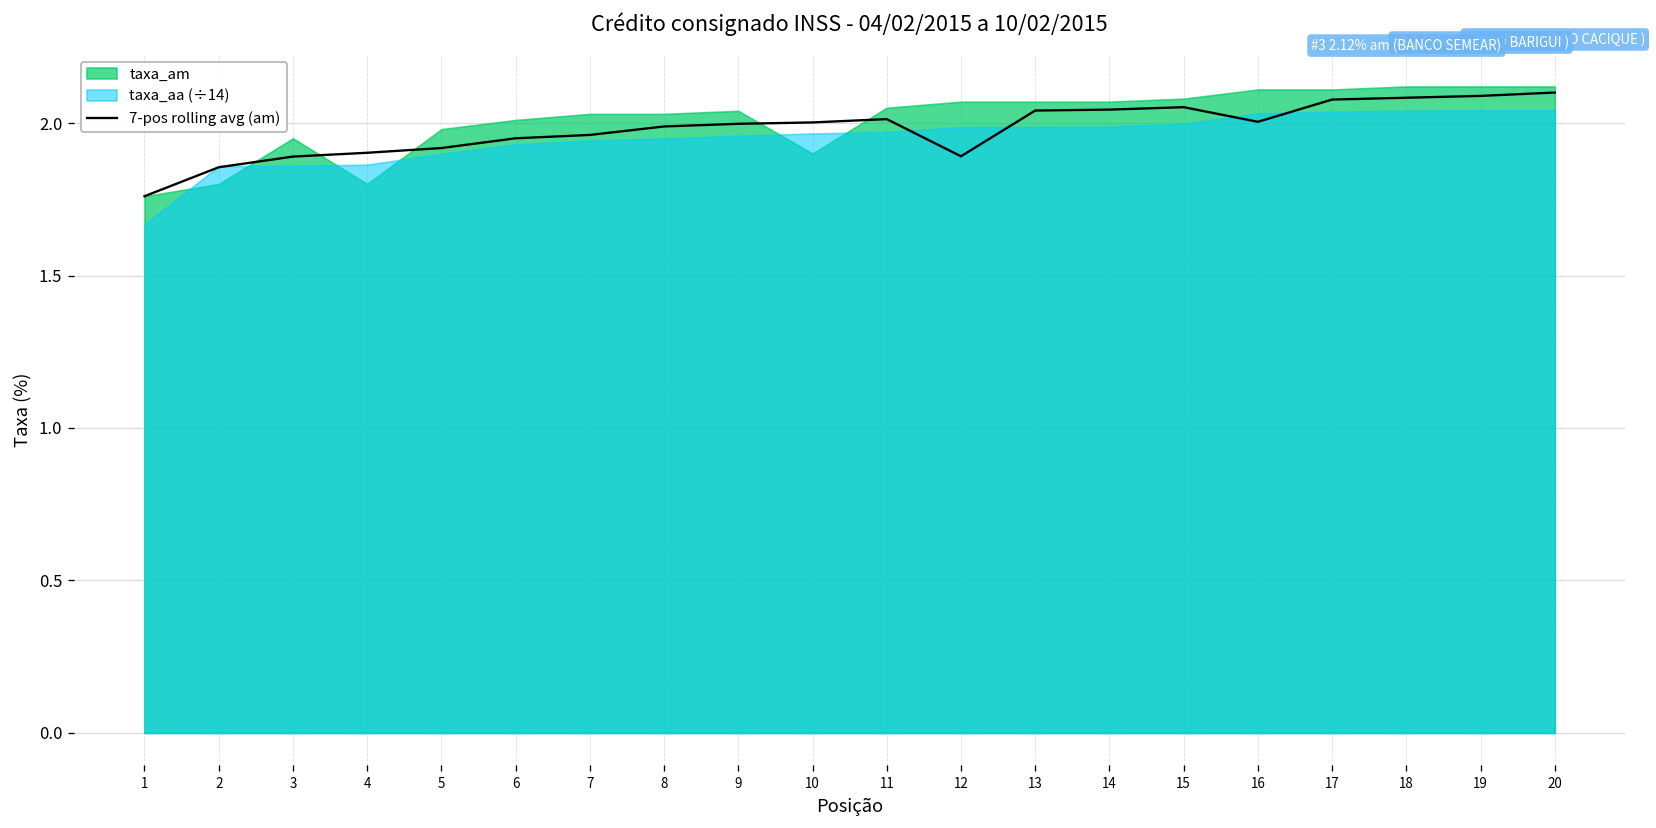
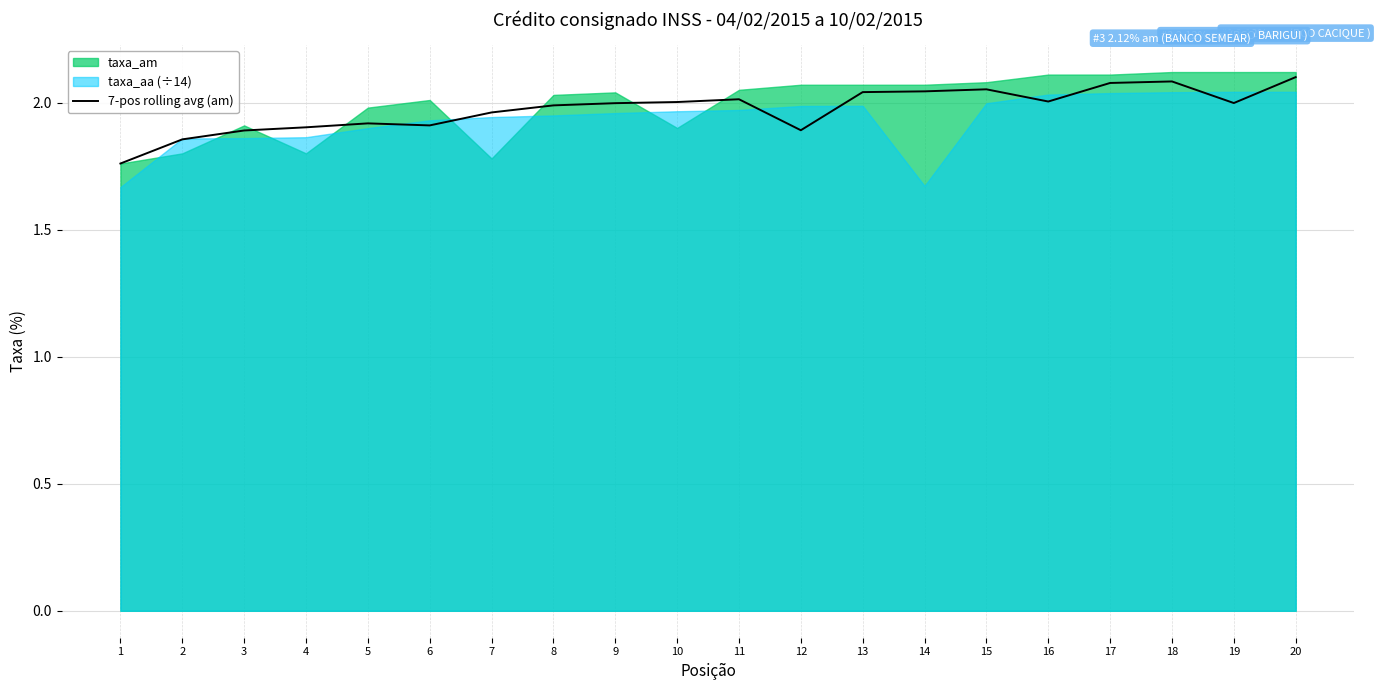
  {
    "taxa_am": {
      "2": 1.80,
-     "3": 1.95,
+     "3": 1.91,
      "4": 1.80,
      "5": 1.98,
      "6": 2.01,
-     "7": 2.03,
+     "7": 1.78,
      "8": 2.03,
      "9": 2.04,
      "10": 1.90,
      "11": 2.05,
      "12": 2.07,
      "13": 2.07,
      "14": 2.07,
      "15": 2.08,
      "16": 2.11,
      "17": 2.11
    },
    "7-pos rolling avg (am)": {
      "3": 1.89,
      "4": 1.90,
      "5": 1.92,
-     "6": 1.95,
+     "6": 1.91,
      "7": 1.96,
      "8": 1.99,
      "9": 2.00,
      "10": 2.00,
      "11": 2.01,
      "12": 1.89,
      "13": 2.04,
      "14": 2.04,
      "15": 2.05,
      "16": 2.00,
      "17": 2.08,
      "18": 2.08,
-     "19": 2.09,
+     "19": 2.00,
      "20": 2.10
    },
    "taxa_aa (÷14)": {
      "1": 1.67,
      "3": 1.86,
      "4": 1.86,
      "5": 1.90,
      "6": 1.93,
      "7": 1.94,
      "8": 1.95,
      "9": 1.96,
      "10": 1.97,
      "11": 1.97,
      "12": 1.99,
      "13": 1.99,
-     "14": 1.99,
+     "14": 1.67,
      "15": 2.00,
      "16": 2.03,
      "17": 2.04,
      "18": 2.04,
      "19": 2.04,
      "20": 2.04
    }
  }
